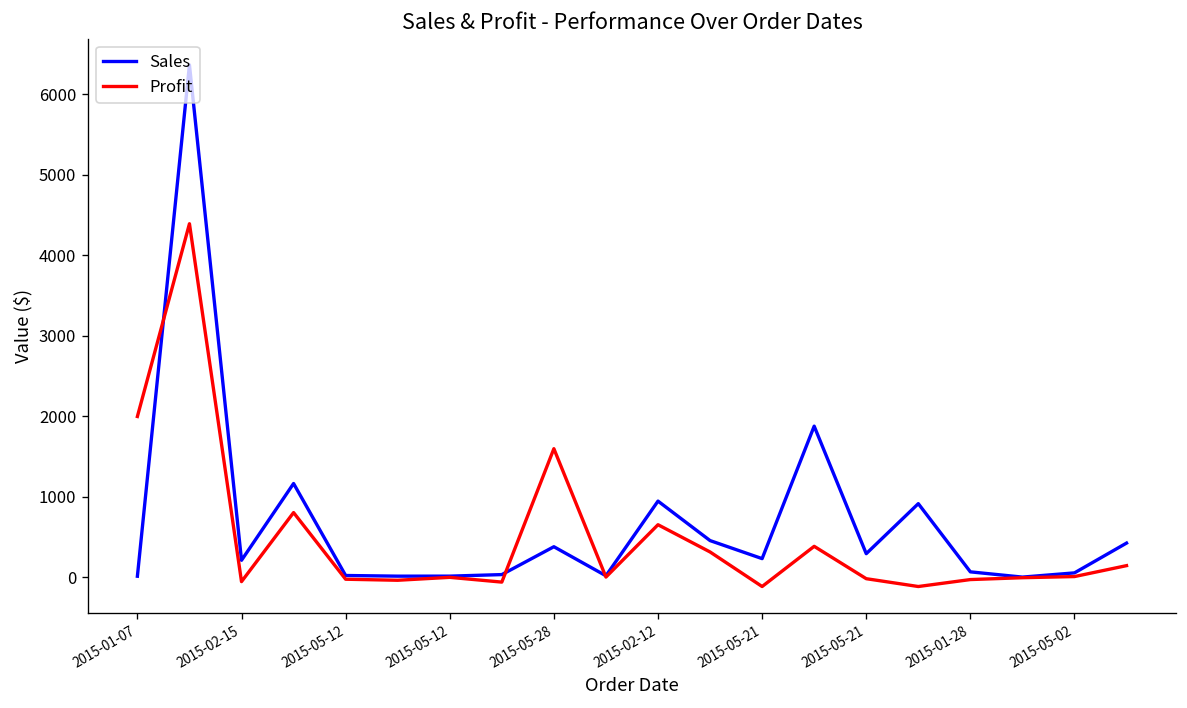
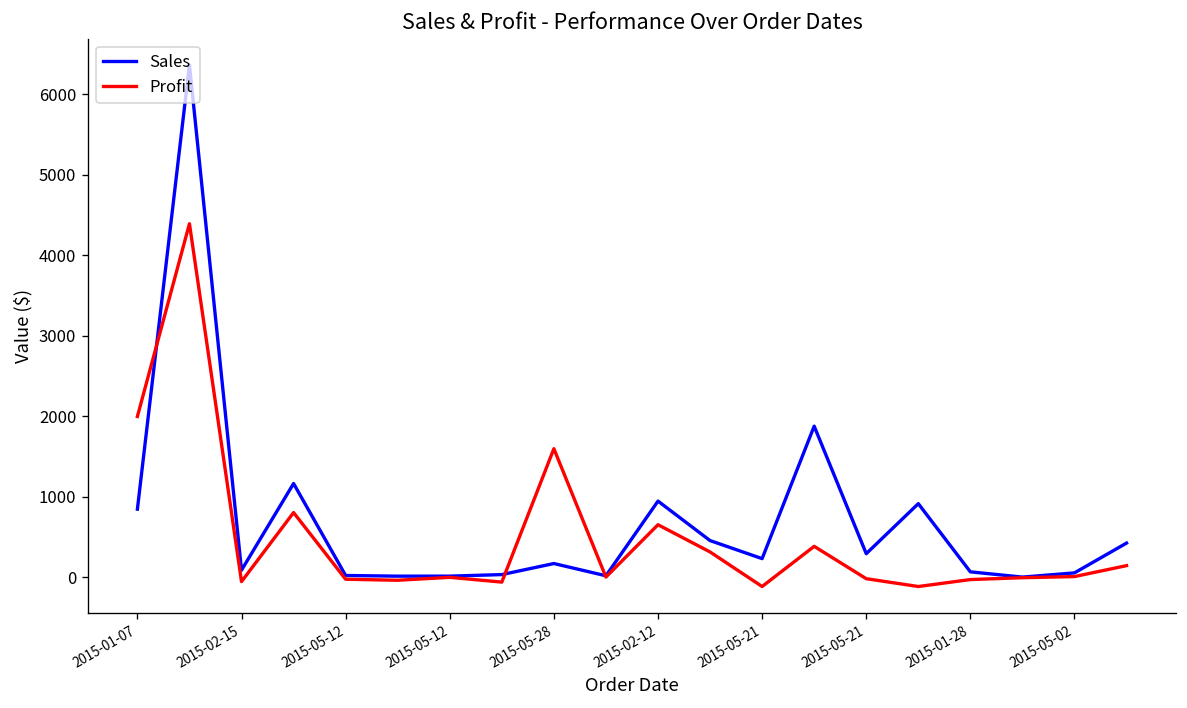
  {
    "Sales": {
-     "2015-01-07": 0,
-     "2015-02-15": 200,
-     "2015-05-28": 400,
+     "2015-01-07": 800,
+     "2015-02-15": 100,
+     "2015-05-28": 200,
      "2015-05-02": 100
    },
    "Profit": {
      "2015-01-07": 2000,
      "2015-02-15": -100,
      "2015-05-28": 1600,
      "2015-05-02": 0
    }
  }
